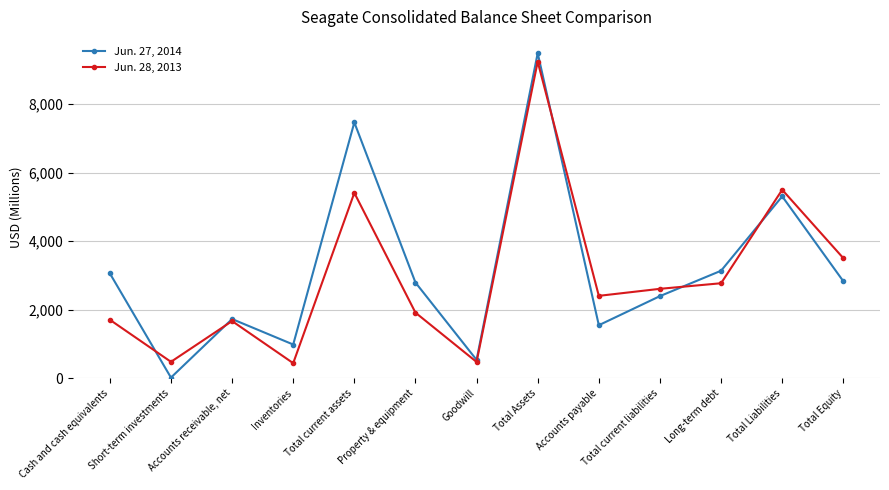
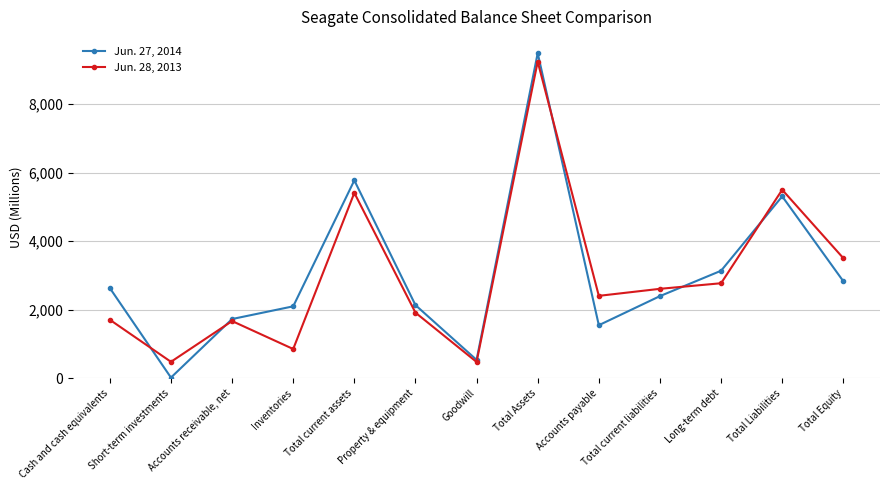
  {
    "Jun. 27, 2014": {
-     "Cash and cash equivalents": "3,100",
+     "Cash and cash equivalents": "2,600",
      "Short-term investments": "0",
-     "Inventories": "1,000",
-     "Total current assets": "7,500",
-     "Property & equipment": "2,800",
+     "Inventories": "2,100",
+     "Total current assets": "5,800",
+     "Property & equipment": "2,100",
      "Total Assets": "9,500",
      "Accounts payable": "1,500",
      "Total current liabilities": "2,400",
      "Long-term debt": "3,100",
      "Total Liabilities": "5,300",
      "Total Equity": "2,800"
    },
    "Jun. 28, 2013": {
      "Cash and cash equivalents": "1,700",
      "Short-term investments": "500",
-     "Inventories": "400",
+     "Inventories": "900",
      "Total current assets": "5,400",
      "Property & equipment": "1,900",
      "Total Assets": "9,200",
      "Accounts payable": "2,400",
      "Total current liabilities": "2,600",
      "Long-term debt": "2,800",
      "Total Liabilities": "5,500",
      "Total Equity": "3,500"
    }
  }
